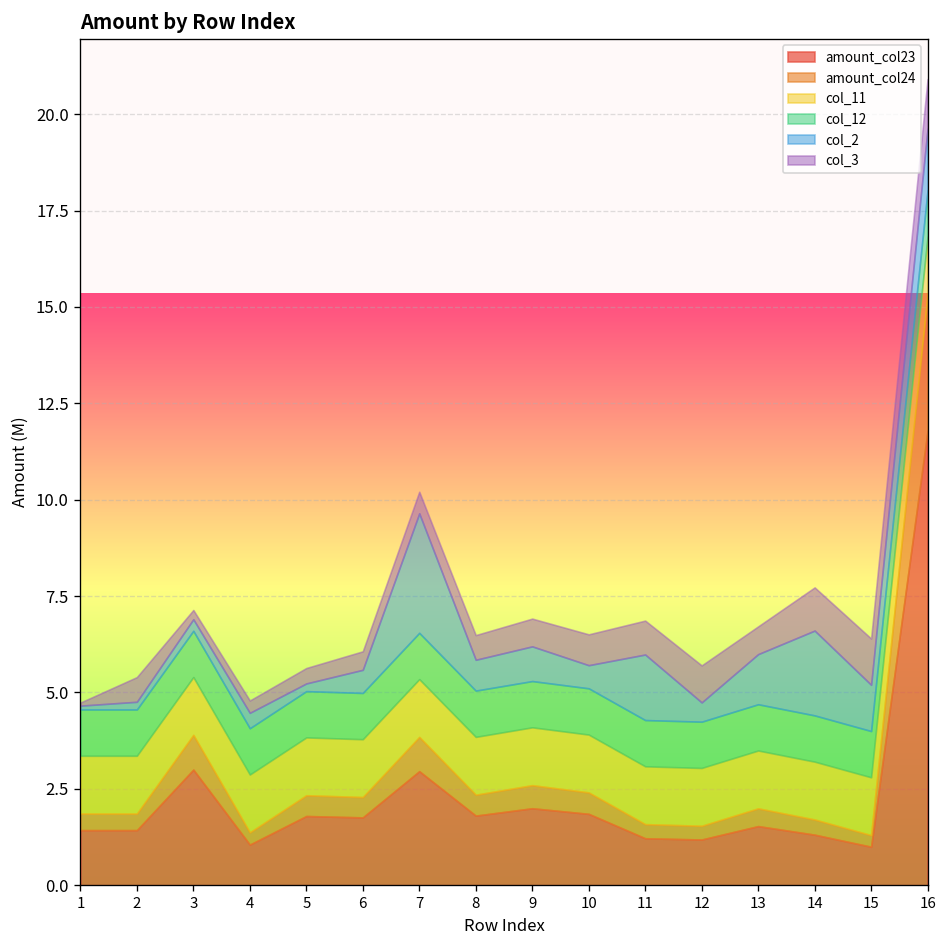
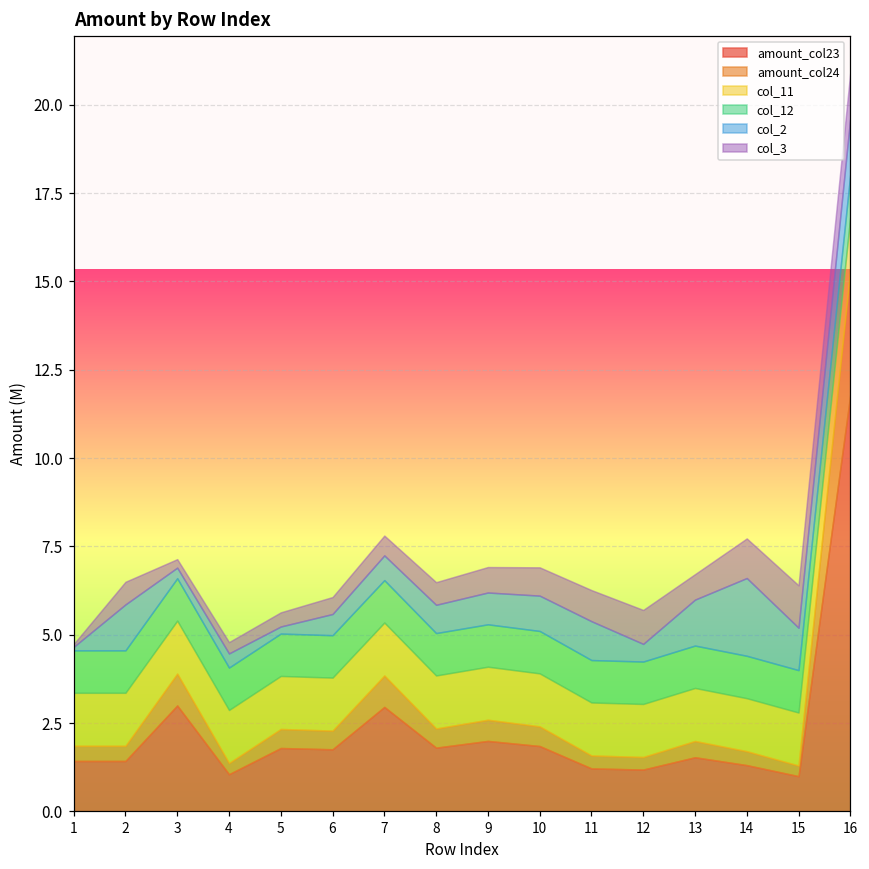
  {
    "col_11": {
      "1": 1.5,
      "2": 1.5,
      "3": 1.5,
      "4": 1.5,
      "5": 1.5,
      "6": 1.5,
      "7": 1.5,
      "8": 1.5,
      "9": 1.5,
      "10": 1.5,
      "11": 1.5,
      "12": 1.5,
      "13": 1.5,
      "14": 1.5,
      "15": 1.5,
      "16": 1.5
    },
    "col_12": {
      "1": 1.2,
      "2": 1.2,
      "3": 1.2,
      "4": 1.2,
      "5": 1.2,
      "6": 1.2,
      "7": 1.2,
      "8": 1.2,
      "9": 1.2,
      "10": 1.2,
      "11": 1.2,
      "12": 1.2,
      "13": 1.2,
      "14": 1.2,
      "15": 1.2,
      "16": 1.2
    },
    "col_2": {
-     "2": 0.2,
+     "2": 1.3,
      "3": 0.3,
      "4": 0.4,
      "5": 0.2,
      "6": 0.6,
-     "7": 3.1,
+     "7": 0.7,
      "8": 0.8,
      "9": 0.9,
-     "10": 0.6,
-     "11": 1.7,
+     "10": 1.0,
+     "11": 1.1,
      "12": 0.5,
      "13": 1.3,
      "14": 2.2,
      "15": 1.2,
      "16": 1.6
    },
    "col_3": {
      "2": 0.6,
      "3": 0.2,
      "4": 0.3,
      "5": 0.4,
      "6": 0.5,
      "7": 0.6,
      "8": 0.6,
      "9": 0.7,
      "10": 0.8,
      "11": 0.9,
      "12": 1.0,
      "13": 0.7,
      "14": 1.1,
      "15": 1.2,
      "16": 1.3
    }
  }
